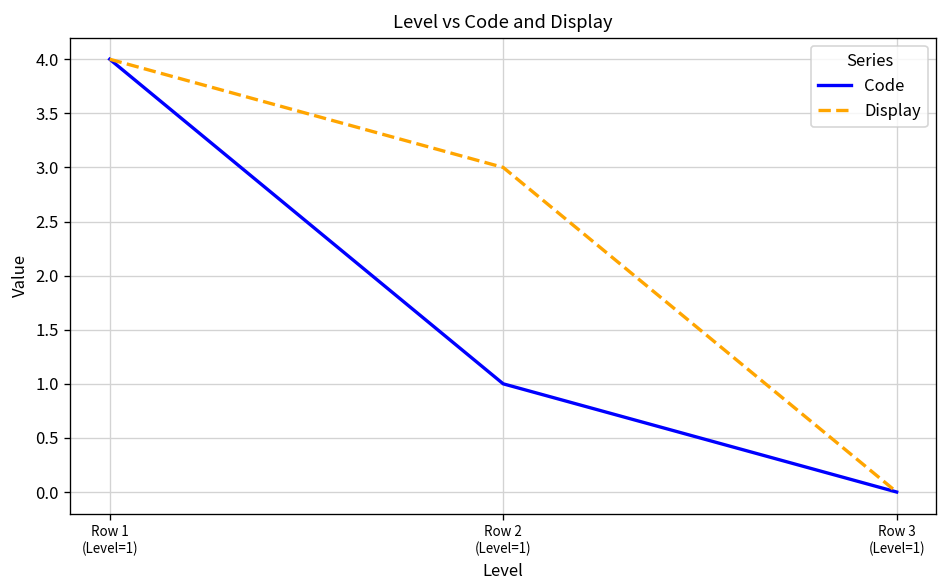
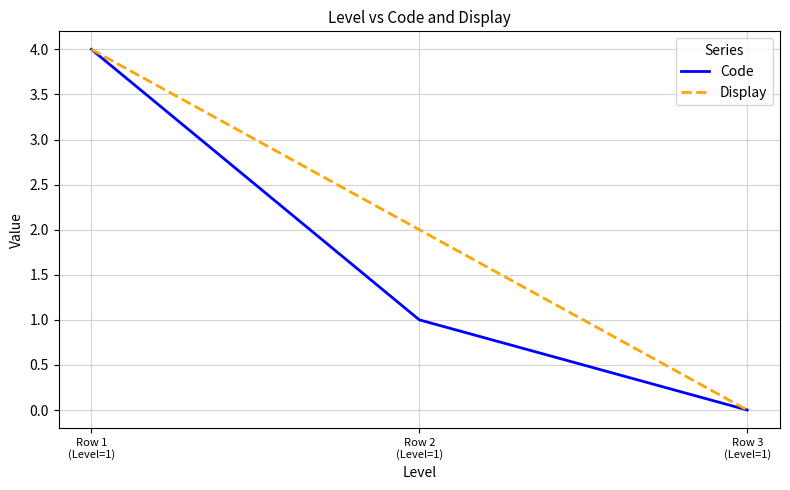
  {
    "Code": {
      "Row 2 (Level=1)": 1
    },
    "Display": {
-     "Row 2 (Level=1)": 3
+     "Row 2 (Level=1)": 2
    }
  }
